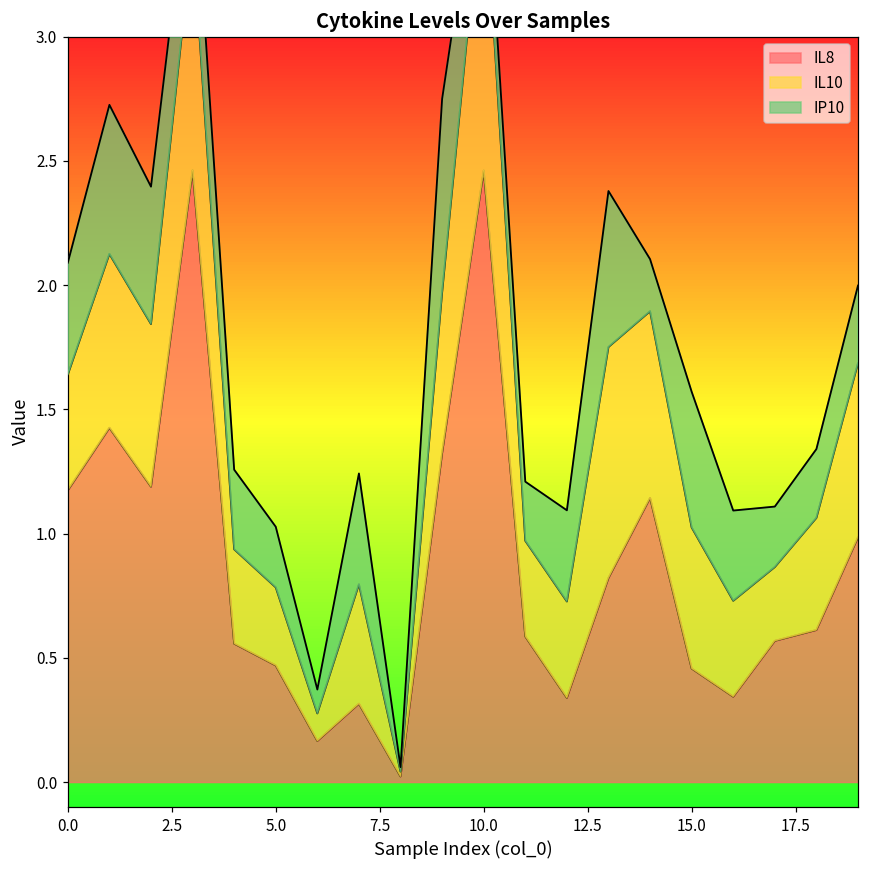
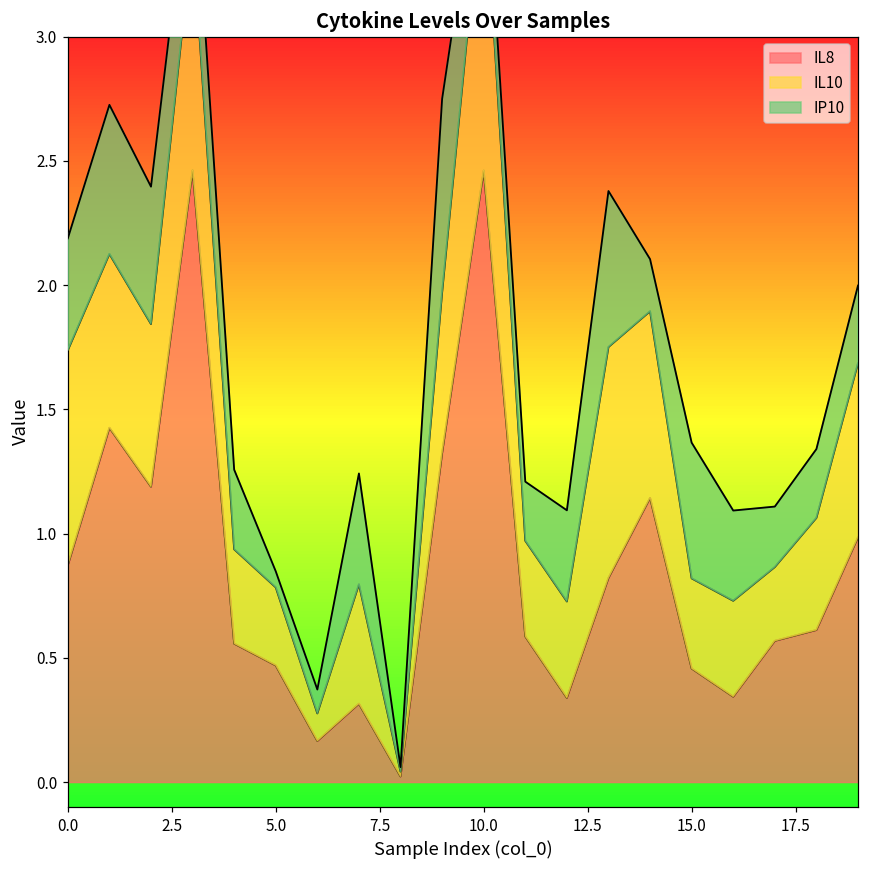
  {
    "IL8": {
-     "0.0": 1.17,
+     "0.0": 0.87,
      "5.0": 0.47,
      "10.0": 2.46,
      "15.0": 0.46
    },
    "IL10": {
-     "0.0": 0.47,
+     "0.0": 0.87,
      "5.0": 0.31,
-     "15.0": 0.57
+     "15.0": 0.36
    },
    "IP10": {
      "0.0": 0.45,
-     "5.0": 0.24,
+     "5.0": 0.06,
      "15.0": 0.55
    }
  }
